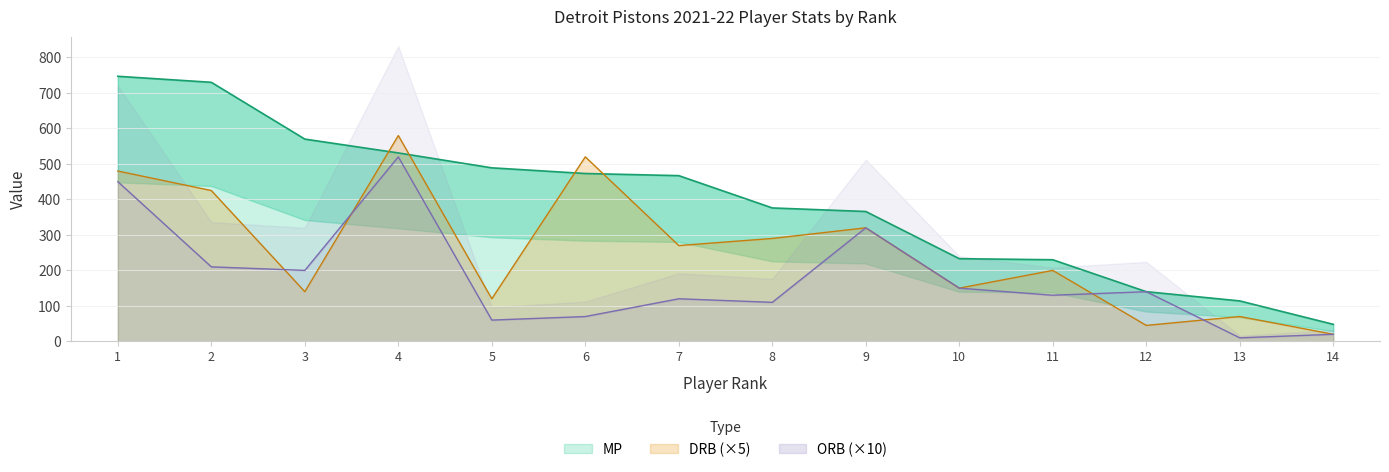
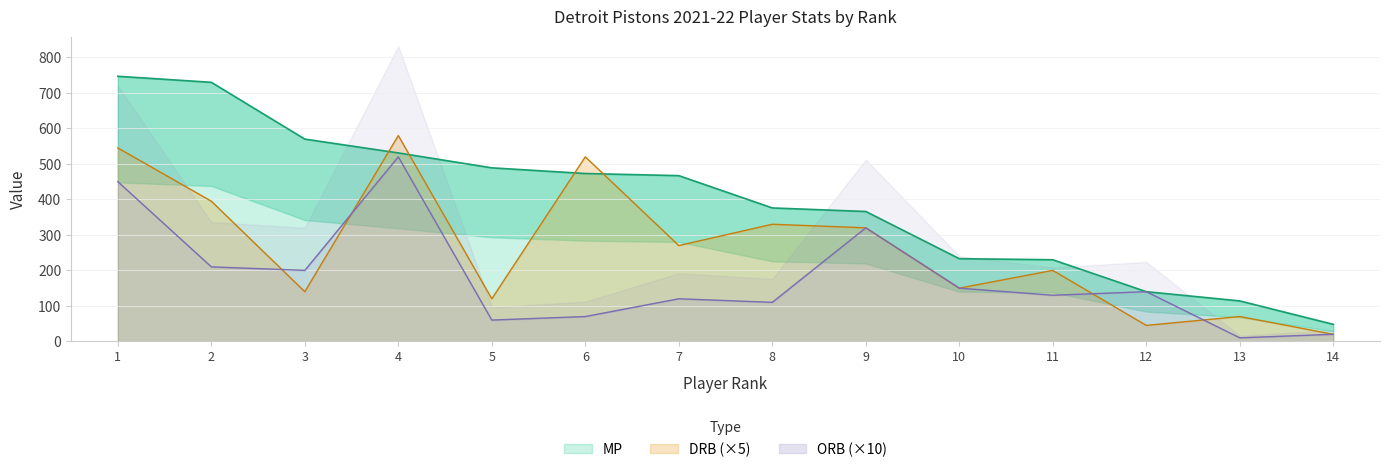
  {
    "DRB (×5)": {
-     "1": 480,
-     "2": 430,
+     "1": 550,
+     "2": 400,
      "3": 140,
      "4": 580,
      "5": 120,
      "6": 520,
      "7": 270,
-     "8": 290,
+     "8": 330,
      "11": 200,
      "12": 50,
      "13": 70
    }
  }
